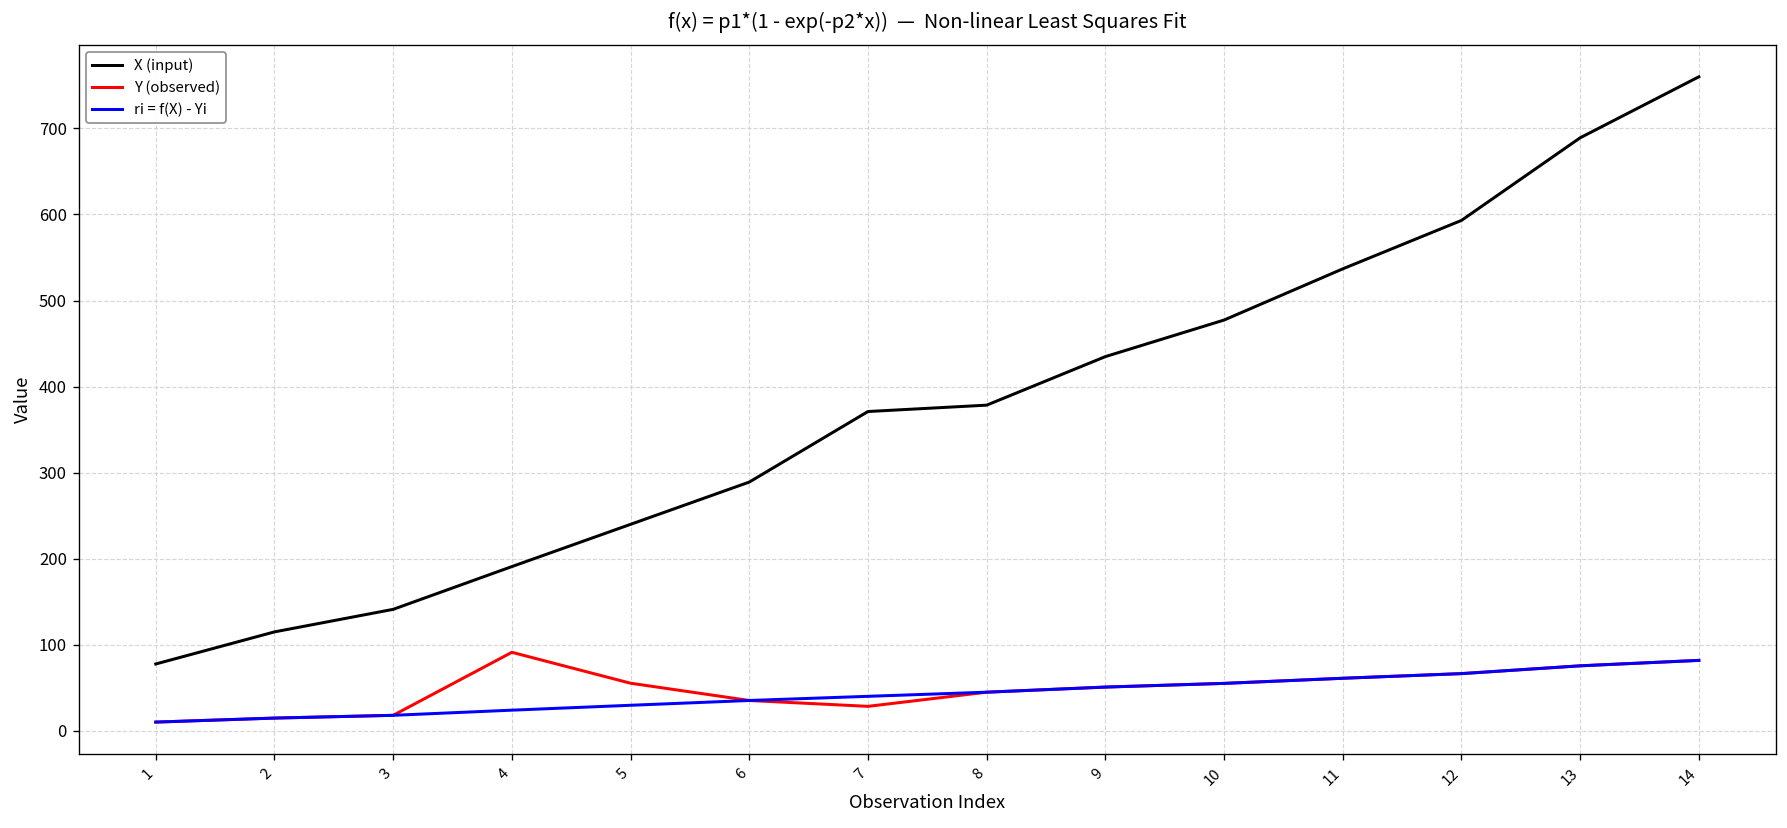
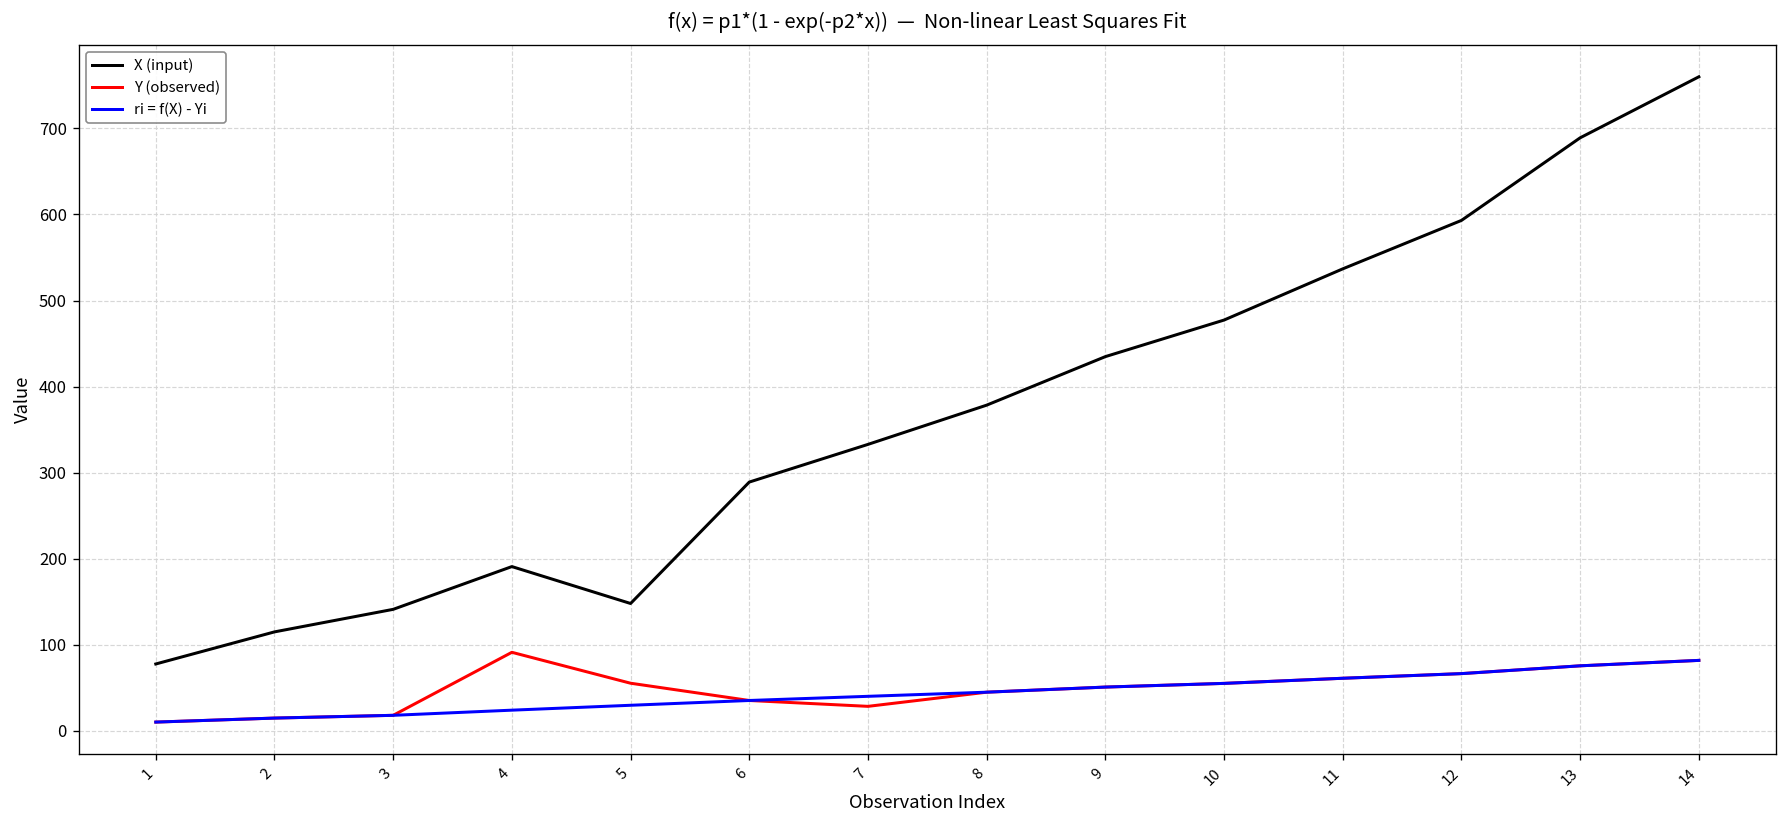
  {
    "X (input)": {
      "1": 80,
      "2": 110,
      "3": 140,
      "4": 190,
-     "5": 240,
+     "5": 150,
      "6": 290,
-     "7": 370,
+     "7": 330,
      "8": 380,
      "9": 430,
      "10": 480,
      "11": 540,
      "12": 590,
      "13": 690,
      "14": 760
    },
    "Y (observed)": {
      "4": 90,
      "5": 60,
      "7": 30
    },
    "ri = f(X) - Yi": {
      "4": 20,
      "5": 30,
      "7": 40
    }
  }
